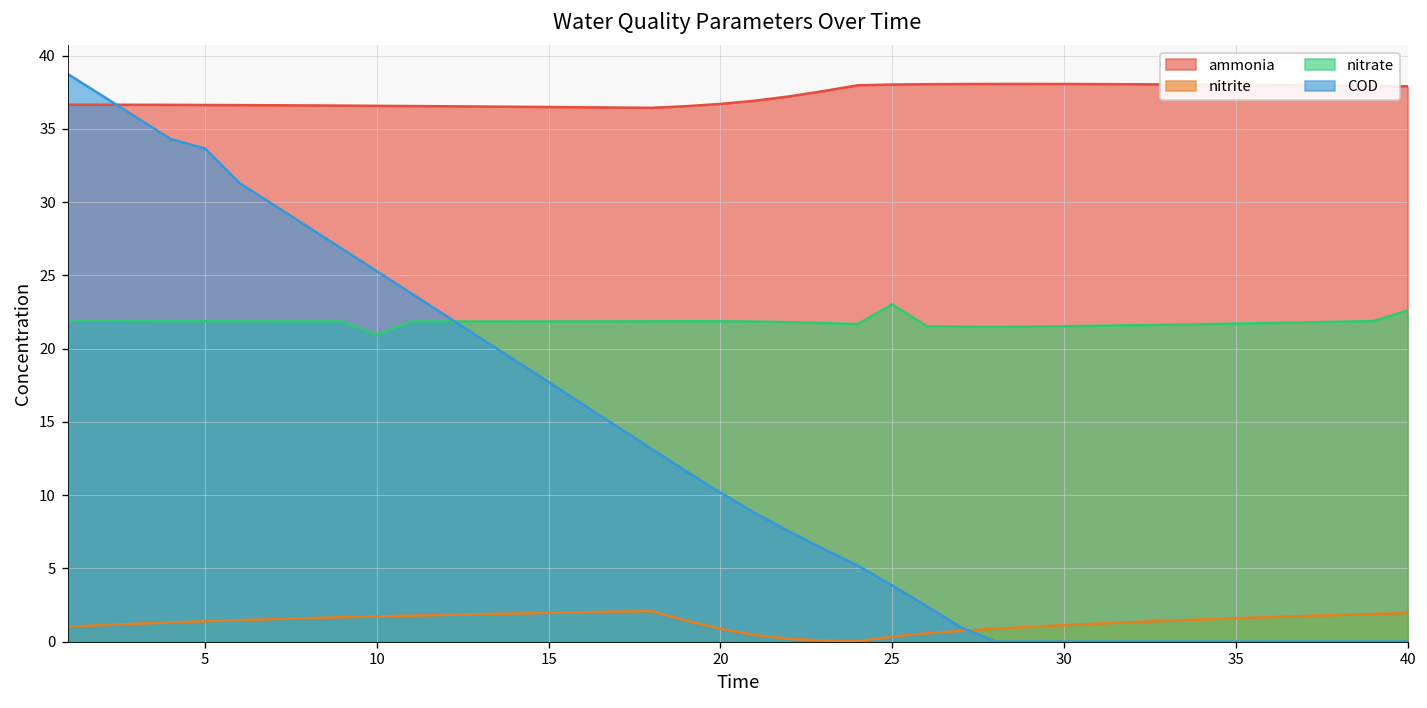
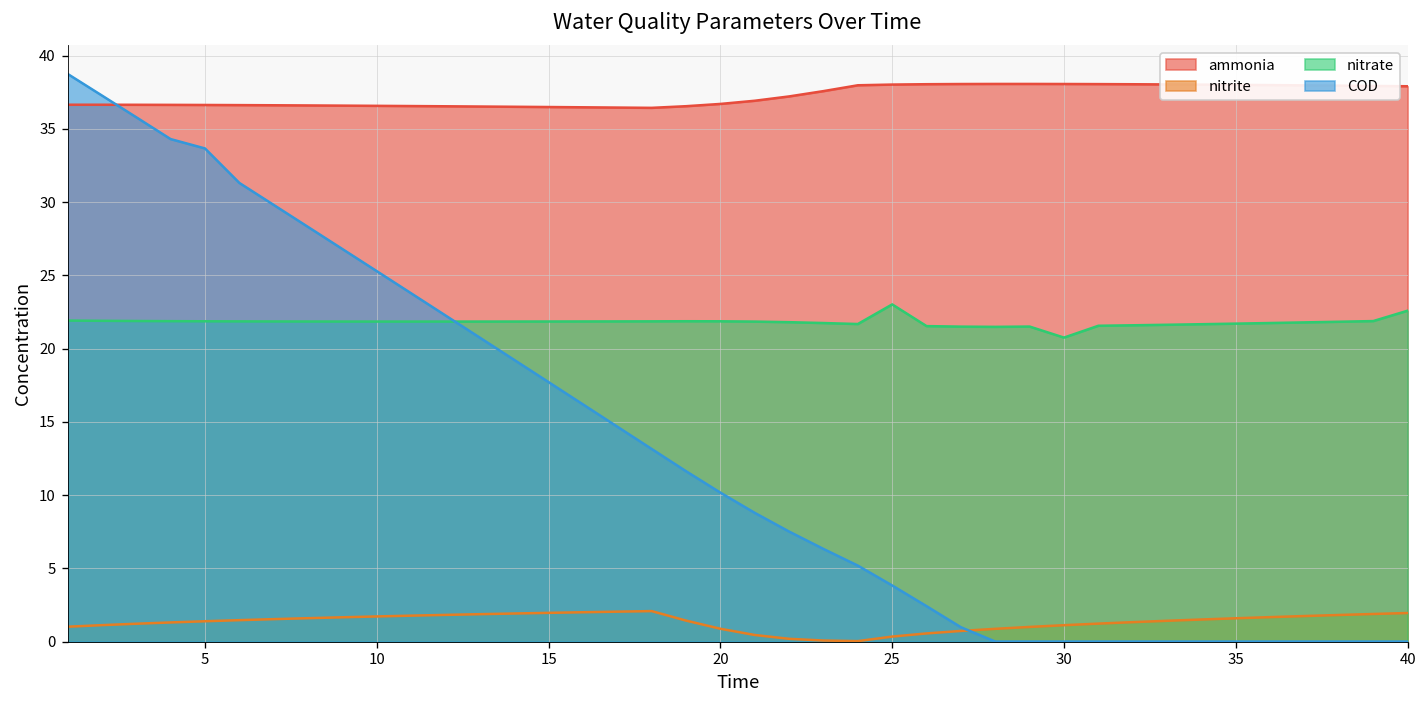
  {
    "nitrate": {
      "5": 21.9,
-     "10": 21.0,
+     "10": 21.9,
      "15": 21.9,
      "20": 21.9,
      "25": 23.0,
-     "30": 21.5,
+     "30": 20.8,
      "35": 21.7,
      "40": 22.6
    },
    "COD": {
      "5": 33.7,
      "10": 25.3,
      "15": 17.7,
      "20": 10.2,
      "25": 3.8,
      "30": 0.0,
      "35": 0.0,
      "40": 0.0
    }
  }
